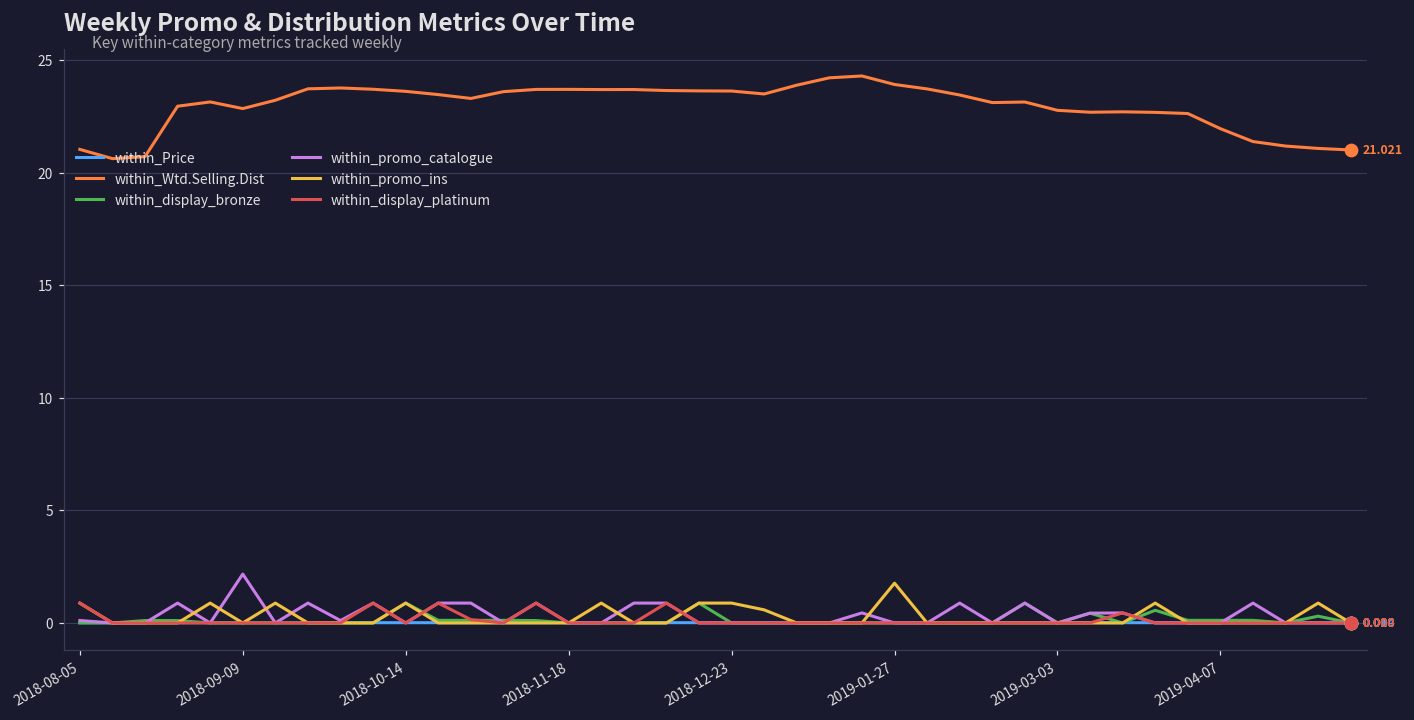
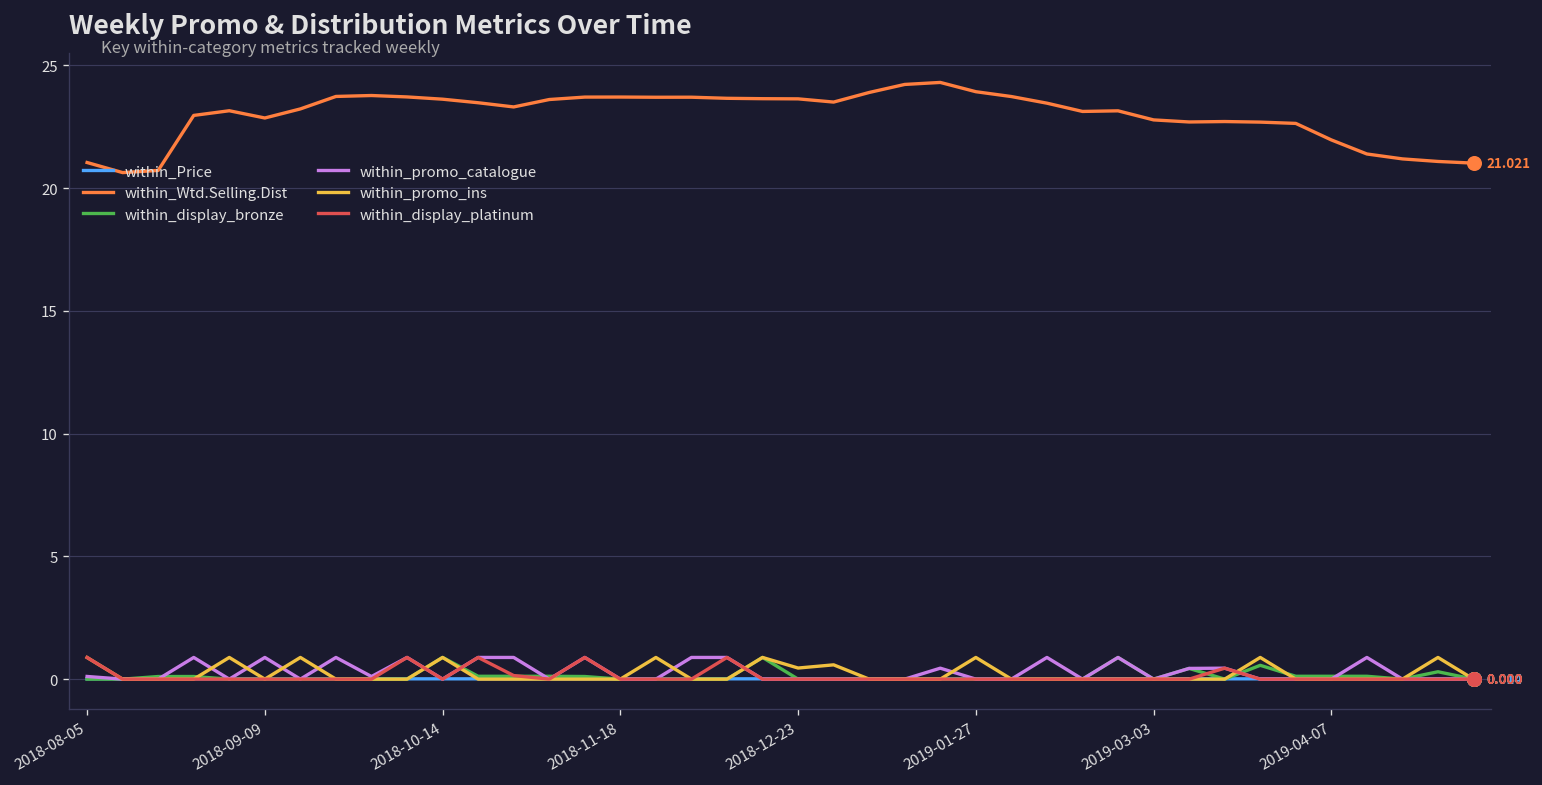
  {
    "within_promo_catalogue": {
-     "2018-09-09": 2.2
+     "2018-09-09": 0.9
    },
    "within_promo_ins": {
-     "2018-12-23": 0.9,
-     "2019-01-27": 1.8
+     "2018-12-23": 0.5,
+     "2019-01-27": 0.9
    }
  }
